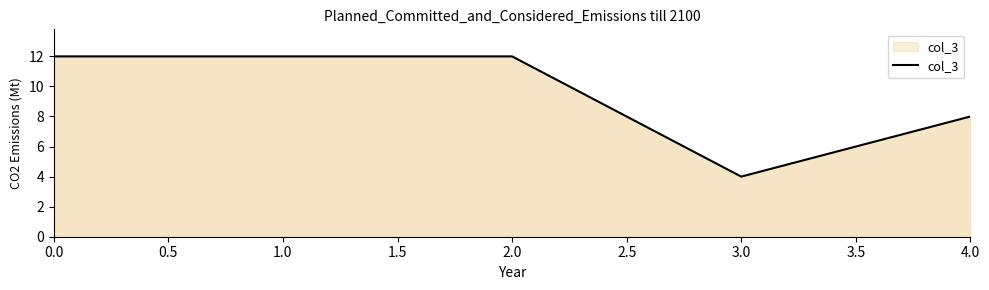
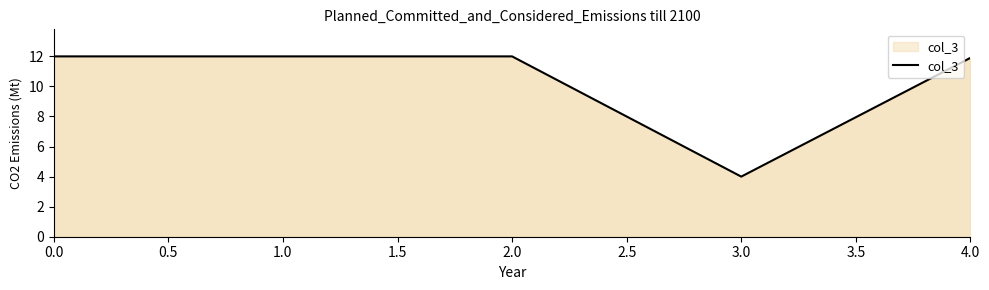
  {
    "0.0": 12.0,
    "1.0": 12.0,
    "2.0": 12.0,
    "3.0": 4.0,
-   "4.0": 8.0
+   "4.0": 11.9
  }
